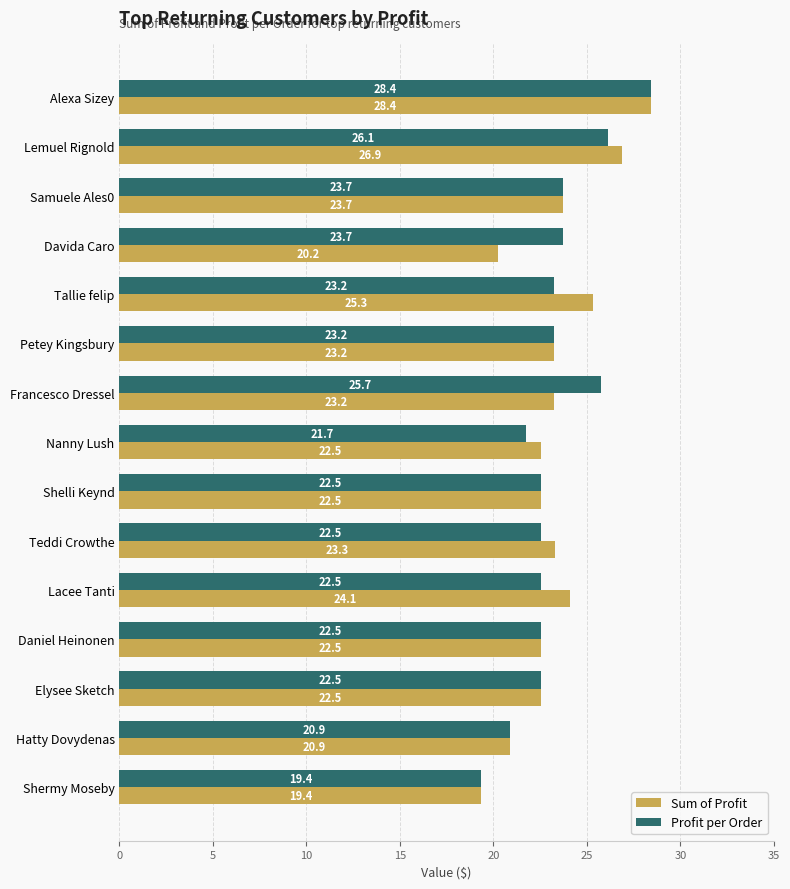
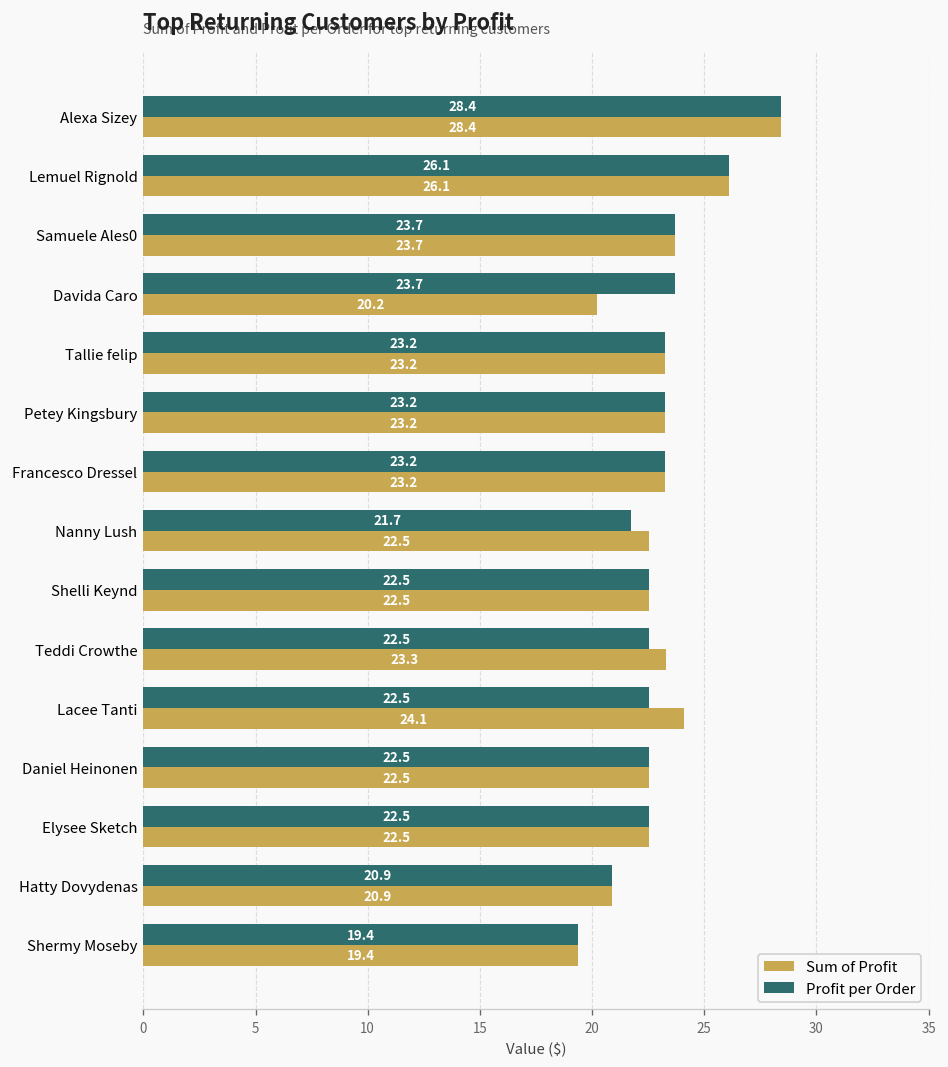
  {
    "Sum of Profit": {
      "Alexa Sizey": 28.4,
-     "Lemuel Rignold": 26.9,
+     "Lemuel Rignold": 26.1,
      "Samuele Ales0": 23.7,
      "Davida Caro": 20.2,
-     "Tallie felip": 25.3,
+     "Tallie felip": 23.2,
      "Petey Kingsbury": 23.2,
      "Francesco Dressel": 23.2,
      "Nanny Lush": 22.5,
      "Shelli Keynd": 22.5,
      "Teddi Crowthe": 23.3,
      "Lacee Tanti": 24.1,
      "Daniel Heinonen": 22.5,
      "Elysee Sketch": 22.5,
      "Hatty Dovydenas": 20.9,
      "Shermy Moseby": 19.4
    },
    "Profit per Order": {
      "Alexa Sizey": 28.4,
      "Lemuel Rignold": 26.1,
      "Samuele Ales0": 23.7,
      "Davida Caro": 23.7,
      "Tallie felip": 23.2,
      "Petey Kingsbury": 23.2,
-     "Francesco Dressel": 25.7,
+     "Francesco Dressel": 23.2,
      "Nanny Lush": 21.7,
      "Shelli Keynd": 22.5,
      "Teddi Crowthe": 22.5,
      "Lacee Tanti": 22.5,
      "Daniel Heinonen": 22.5,
      "Elysee Sketch": 22.5,
      "Hatty Dovydenas": 20.9,
      "Shermy Moseby": 19.4
    }
  }
